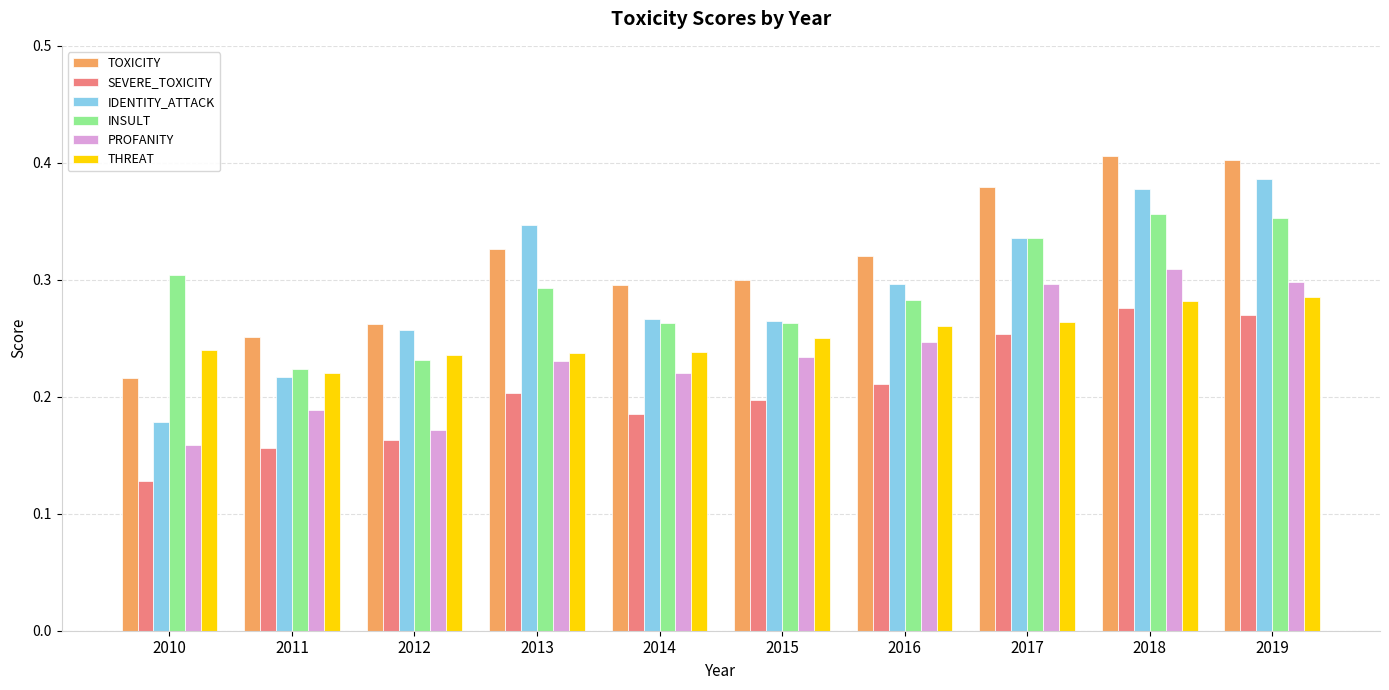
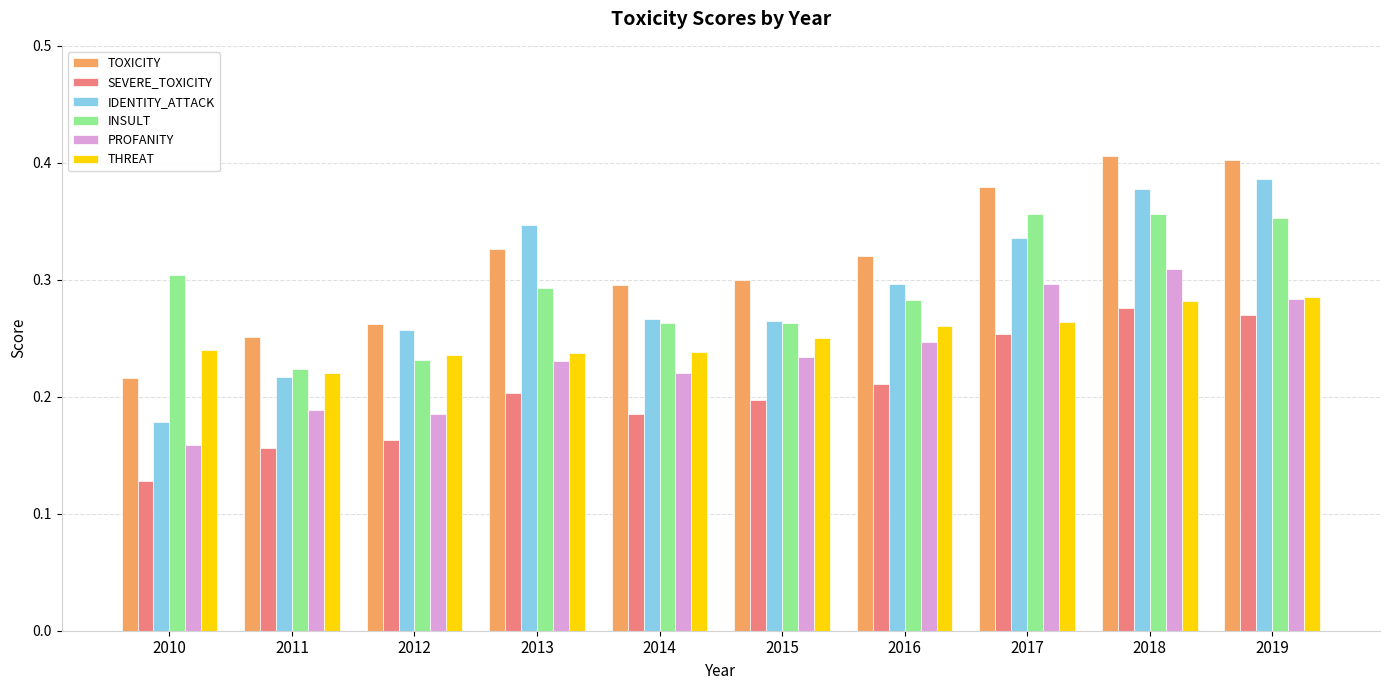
  {
    "IDENTITY_ATTACK": {
      "2010": 0.179,
      "2011": 0.217,
      "2012": 0.257,
      "2013": 0.347,
      "2014": 0.266,
      "2015": 0.264,
      "2016": 0.296,
      "2017": 0.336,
      "2018": 0.378,
      "2019": 0.386
    },
    "INSULT": {
      "2010": 0.304,
      "2011": 0.224,
      "2012": 0.231,
      "2013": 0.293,
      "2014": 0.263,
      "2015": 0.263,
      "2016": 0.283,
-     "2017": 0.336,
+     "2017": 0.356,
      "2018": 0.357,
      "2019": 0.353
    },
    "PROFANITY": {
      "2010": 0.158,
      "2011": 0.189,
-     "2012": 0.171,
+     "2012": 0.186,
      "2013": 0.231,
      "2014": 0.220,
      "2015": 0.234,
      "2016": 0.247,
      "2017": 0.296,
      "2018": 0.309,
-     "2019": 0.298
+     "2019": 0.283
    },
    "THREAT": {
      "2010": 0.240,
      "2011": 0.221,
      "2012": 0.236,
      "2013": 0.237,
      "2014": 0.239,
      "2015": 0.250,
      "2016": 0.260,
      "2017": 0.264,
      "2018": 0.282,
      "2019": 0.285
    }
  }
